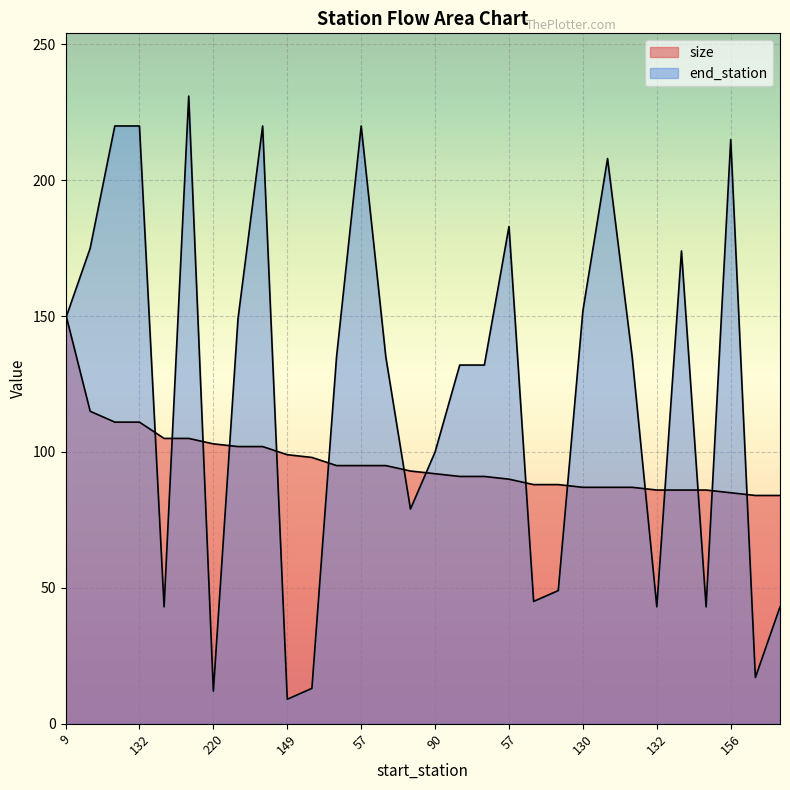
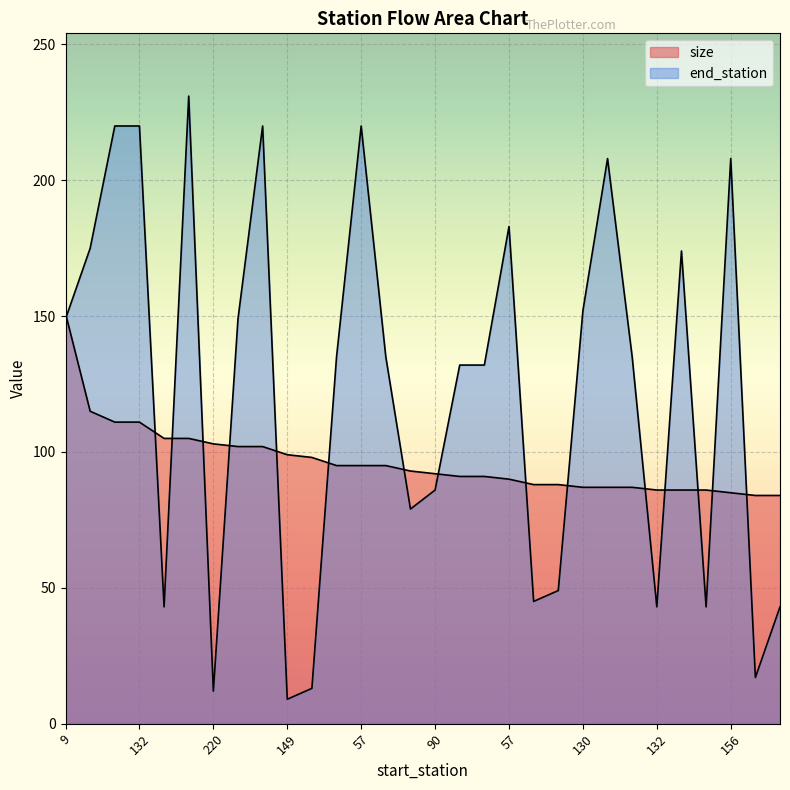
  {
    "size": {
      "9": 151,
      "220": 103,
      "149": 99,
      "90": 92,
      "130": 87,
      "156": 85
    },
    "end_station": {
      "9": 149,
      "220": 12,
      "149": 9,
-     "90": 100,
+     "90": 86,
      "130": 152,
-     "156": 215
+     "156": 208
    }
  }
